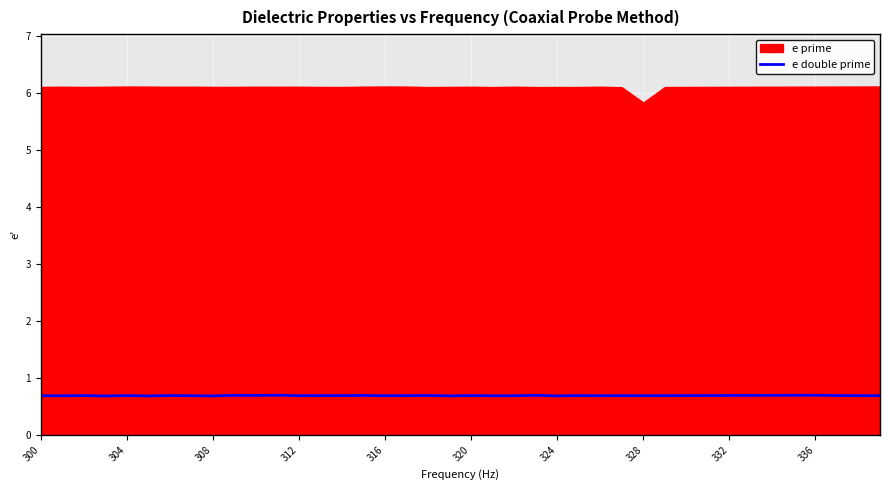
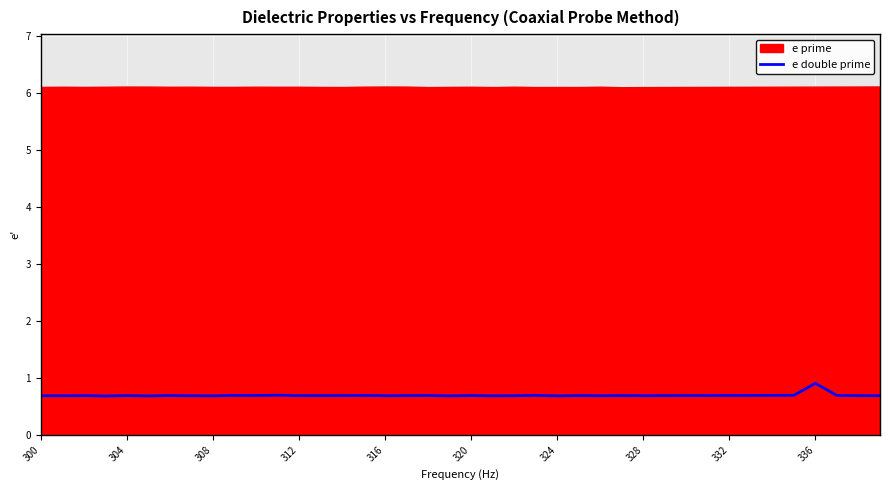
  {
    "e double prime": {
      "300": 0.7,
      "304": 0.7,
      "308": 0.7,
      "312": 0.7,
      "316": 0.7,
      "320": 0.7,
      "324": 0.7,
      "328": 0.7,
      "332": 0.7,
-     "336": 0.7
+     "336": 0.9
    },
    "e prime": {
      "300": 6.1,
      "304": 6.1,
      "308": 6.1,
      "312": 6.1,
      "316": 6.1,
      "320": 6.1,
      "324": 6.1,
-     "328": 5.8,
+     "328": 6.1,
      "332": 6.1,
      "336": 6.1
    }
  }
